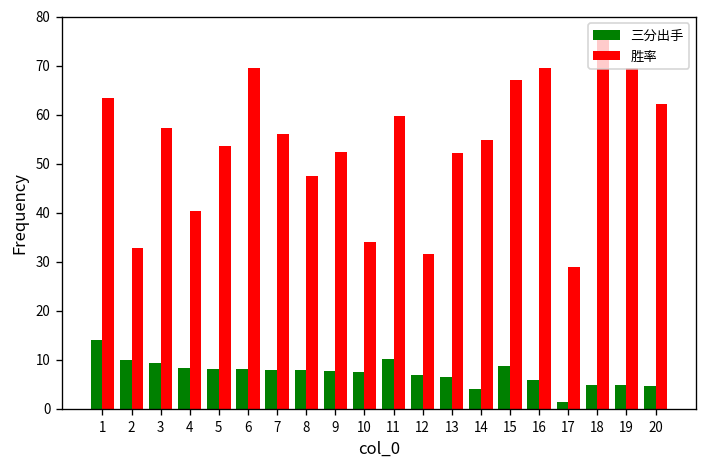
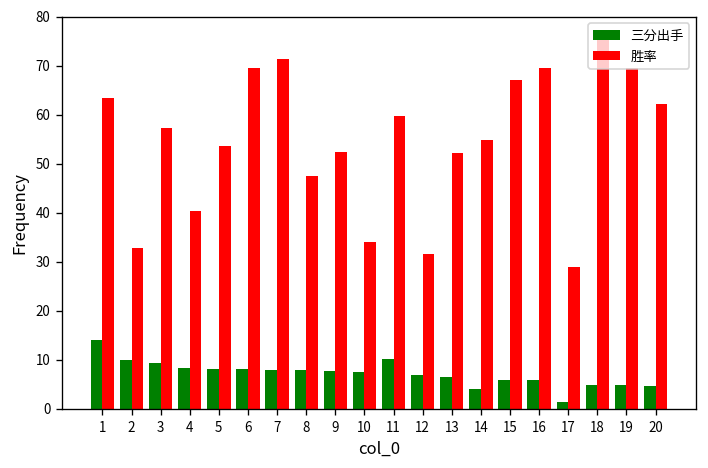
  {
    "三分出手": {
      "1": 14,
      "2": 10,
      "3": 9,
      "4": 8,
      "5": 8,
      "6": 8,
      "7": 8,
      "8": 8,
      "9": 8,
      "10": 8,
      "11": 10,
      "12": 7,
      "13": 7,
      "14": 4,
-     "15": 9,
+     "15": 6,
      "16": 6,
      "17": 1,
      "18": 5,
      "19": 5,
      "20": 5
    },
    "胜率": {
      "1": 63,
      "2": 33,
      "3": 57,
      "4": 40,
      "5": 54,
      "6": 70,
-     "7": 56,
+     "7": 71,
      "8": 48,
      "9": 52,
      "10": 34,
      "11": 60,
      "12": 32,
      "13": 52,
      "14": 55,
      "15": 67,
      "16": 70,
      "17": 29,
      "19": 70,
      "20": 62
    }
  }
